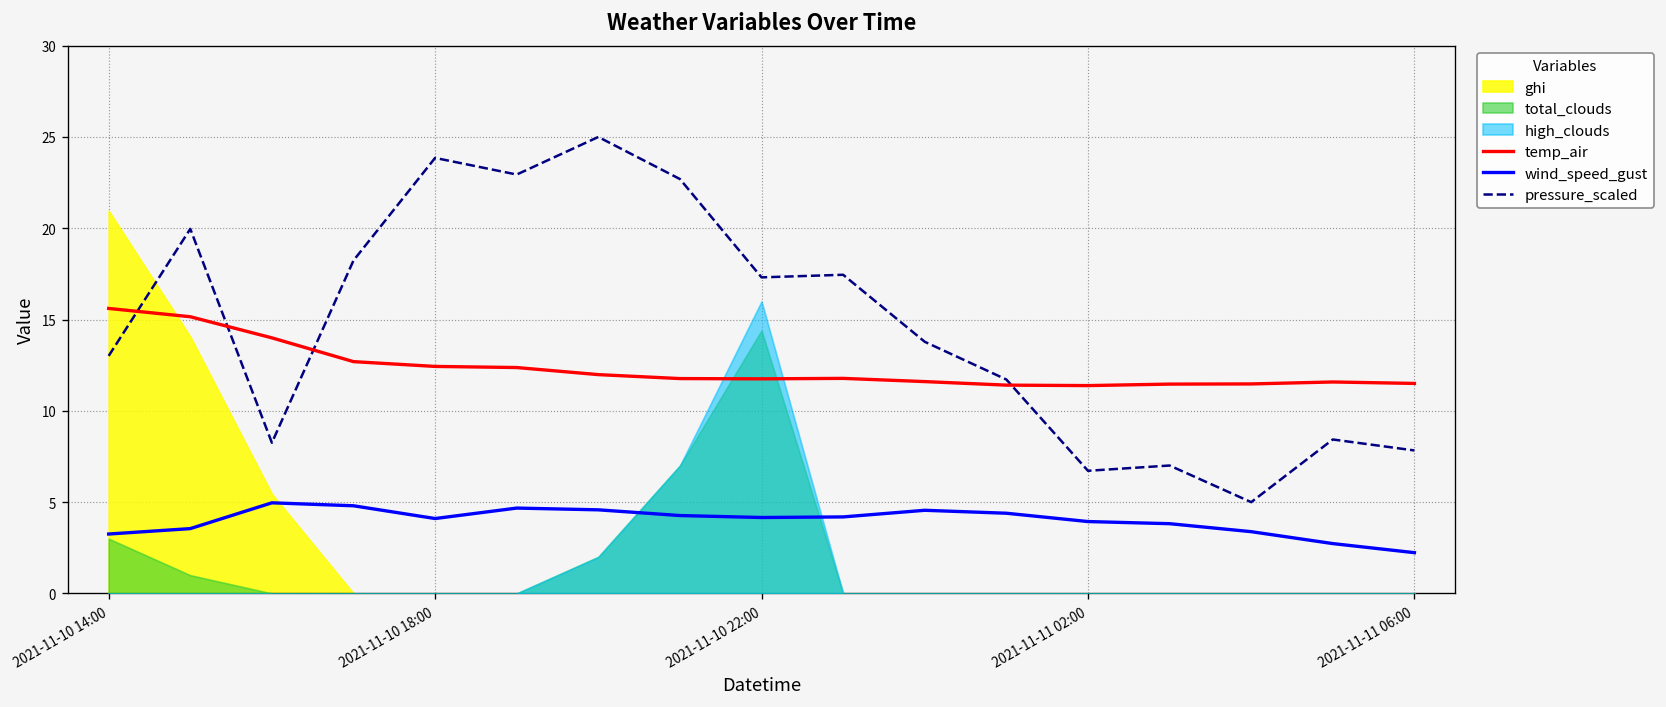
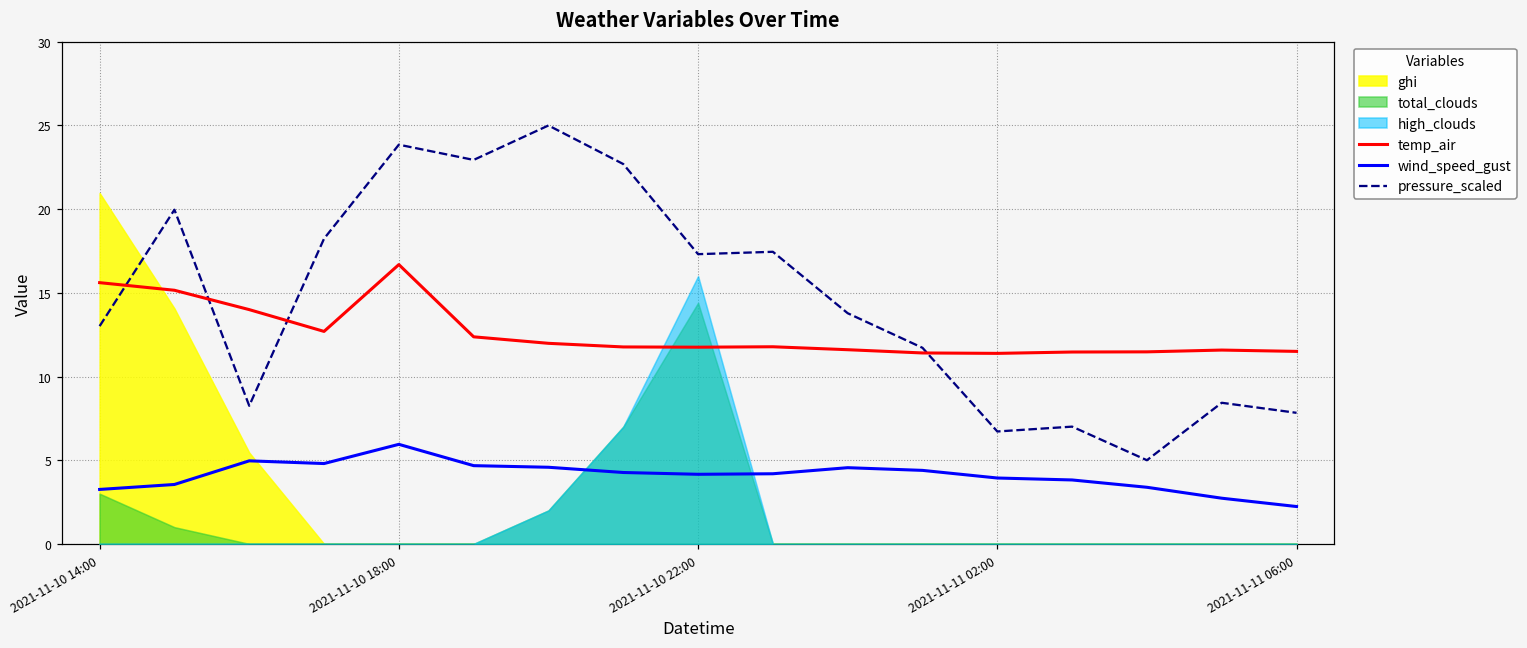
  {
    "temp_air": {
      "2021-11-10 14:00": 15.6,
-     "2021-11-10 18:00": 12.4,
+     "2021-11-10 18:00": 16.7,
      "2021-11-10 22:00": 11.8,
      "2021-11-11 02:00": 11.4,
      "2021-11-11 06:00": 11.5
    },
    "ghi": {
      "2021-11-10 14:00": 21.0,
      "2021-11-10 22:00": 0.0
    },
    "wind_speed_gust": {
      "2021-11-10 14:00": 3.3,
-     "2021-11-10 18:00": 4.1,
+     "2021-11-10 18:00": 5.9,
      "2021-11-10 22:00": 4.2,
      "2021-11-11 02:00": 3.9,
      "2021-11-11 06:00": 2.2
    },
    "total_clouds": {
      "2021-11-10 14:00": 3.0,
      "2021-11-10 22:00": 14.4
    },
    "pressure_scaled": {
      "2021-11-10 14:00": 13.0,
      "2021-11-10 18:00": 23.9,
      "2021-11-10 22:00": 17.3,
      "2021-11-11 02:00": 6.7,
      "2021-11-11 06:00": 7.8
    },
    "high_clouds": {
      "2021-11-10 14:00": 0.0,
      "2021-11-10 22:00": 16.0
    }
  }
